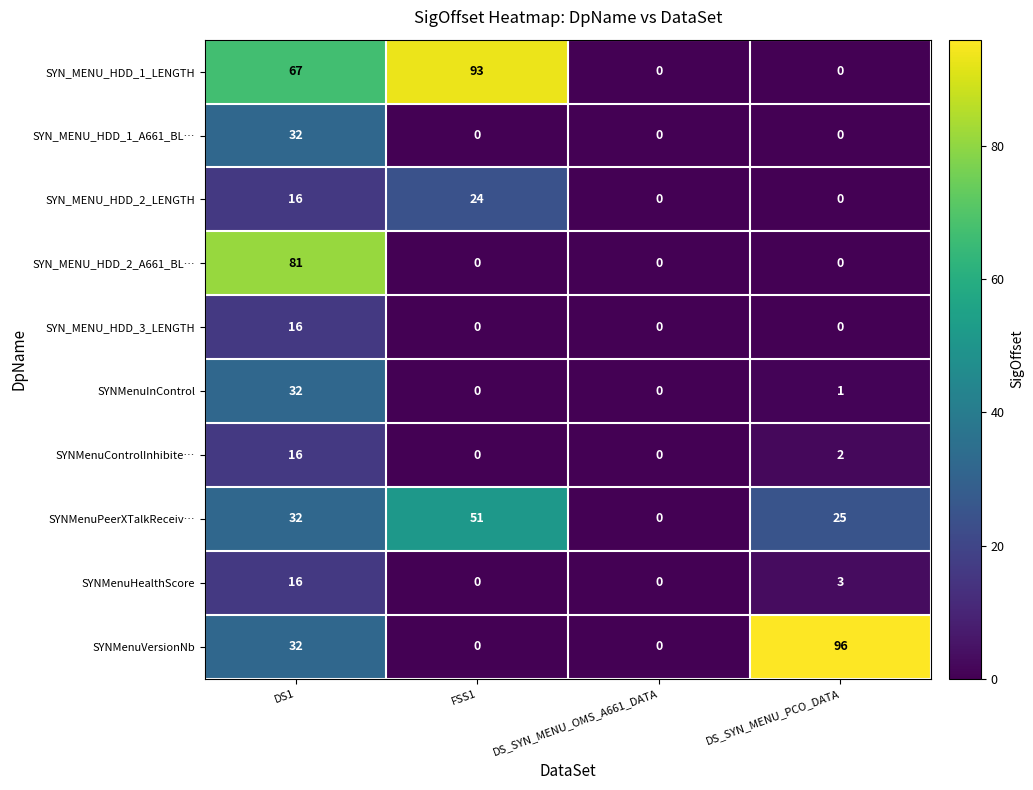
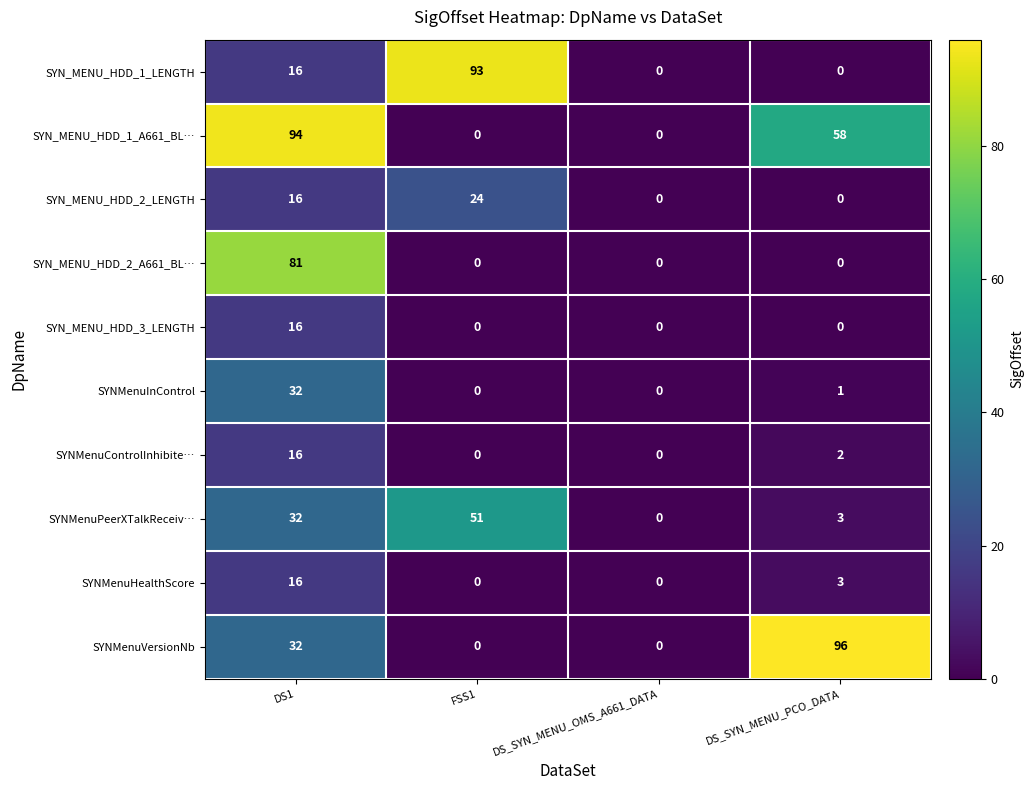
  {
    "SYN_MENU_HDD_1_LENGTH": {
-     "DS1": 67,
+     "DS1": 16,
      "FSS1": 93,
      "DS_SYN_MENU_OMS_A661_DATA": 0,
      "DS_SYN_MENU_PCO_DATA": 0
    },
    "SYN_MENU_HDD_1_A661_BL…": {
-     "DS1": 32,
+     "DS1": 94,
      "FSS1": 0,
      "DS_SYN_MENU_OMS_A661_DATA": 0,
-     "DS_SYN_MENU_PCO_DATA": 0
+     "DS_SYN_MENU_PCO_DATA": 58
    },
    "SYN_MENU_HDD_2_LENGTH": {
      "DS1": 16,
      "FSS1": 24,
      "DS_SYN_MENU_OMS_A661_DATA": 0,
      "DS_SYN_MENU_PCO_DATA": 0
    },
    "SYN_MENU_HDD_2_A661_BL…": {
      "DS1": 81,
      "FSS1": 0,
      "DS_SYN_MENU_OMS_A661_DATA": 0,
      "DS_SYN_MENU_PCO_DATA": 0
    },
    "SYN_MENU_HDD_3_LENGTH": {
      "DS1": 16,
      "FSS1": 0,
      "DS_SYN_MENU_OMS_A661_DATA": 0,
      "DS_SYN_MENU_PCO_DATA": 0
    },
    "SYNMenuInControl": {
      "DS1": 32,
      "FSS1": 0,
      "DS_SYN_MENU_OMS_A661_DATA": 0,
      "DS_SYN_MENU_PCO_DATA": 1
    },
    "SYNMenuControlInhibite…": {
      "DS1": 16,
      "FSS1": 0,
      "DS_SYN_MENU_OMS_A661_DATA": 0,
      "DS_SYN_MENU_PCO_DATA": 2
    },
    "SYNMenuPeerXTalkReceiv…": {
      "DS1": 32,
      "FSS1": 51,
      "DS_SYN_MENU_OMS_A661_DATA": 0,
-     "DS_SYN_MENU_PCO_DATA": 25
+     "DS_SYN_MENU_PCO_DATA": 3
    },
    "SYNMenuHealthScore": {
      "DS1": 16,
      "FSS1": 0,
      "DS_SYN_MENU_OMS_A661_DATA": 0,
      "DS_SYN_MENU_PCO_DATA": 3
    },
    "SYNMenuVersionNb": {
      "DS1": 32,
      "FSS1": 0,
      "DS_SYN_MENU_OMS_A661_DATA": 0,
      "DS_SYN_MENU_PCO_DATA": 96
    }
  }
